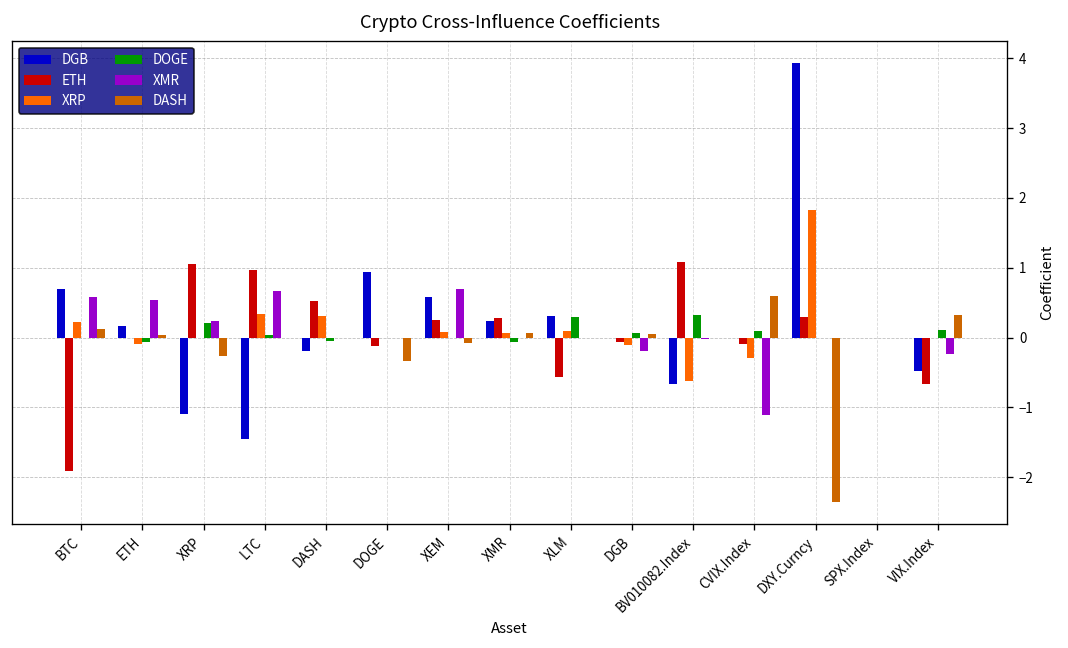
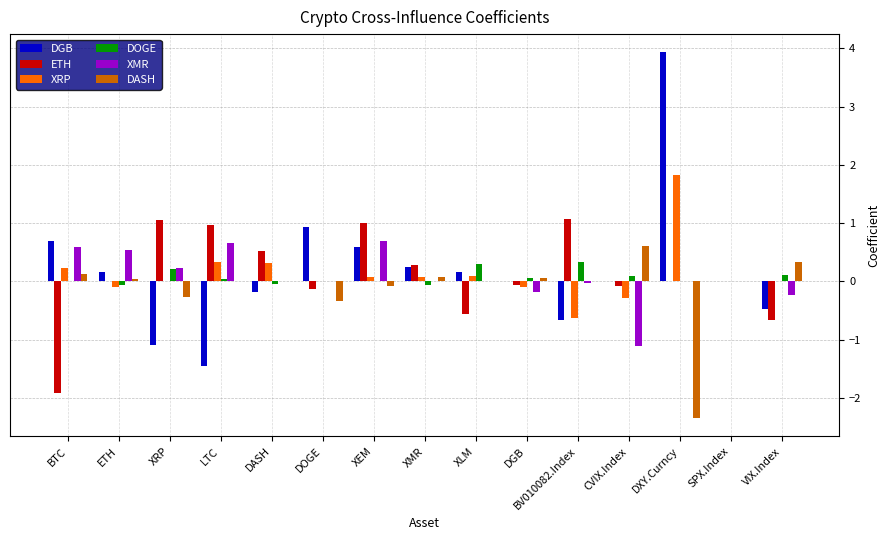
  {
    "DGB": {
      "BTC": 0.7,
      "ETH": 0.2,
      "XRP": -1.1,
      "LTC": -1.5,
      "DASH": -0.2,
      "DOGE": 0.9,
      "XEM": 0.6,
      "XMR": 0.2,
-     "XLM": 0.3,
+     "XLM": 0.2,
      "DGB": 0.0,
      "BV010082.Index": -0.7,
      "CVIX.Index": 0.0,
      "DXY.Curncy": 3.9,
      "SPX.Index": 0.0,
      "VIX.Index": -0.5
    },
    "ETH": {
      "BTC": -1.9,
      "ETH": 0.0,
      "XRP": 1.1,
      "LTC": 1.0,
      "DASH": 0.5,
      "DOGE": -0.1,
-     "XEM": 0.2,
+     "XEM": 1.0,
      "XMR": 0.3,
      "XLM": -0.6,
      "DGB": -0.1,
      "BV010082.Index": 1.1,
      "CVIX.Index": -0.1,
-     "DXY.Curncy": 0.3,
+     "DXY.Curncy": 0.0,
      "SPX.Index": 0.0,
      "VIX.Index": -0.7
    },
    "DOGE": {
      "BTC": 0.0,
      "ETH": -0.1,
      "XRP": 0.2,
      "DASH": -0.1,
      "DOGE": 0.0,
      "XEM": 0.0,
      "XMR": -0.1,
      "XLM": 0.3,
      "DGB": 0.1,
      "BV010082.Index": 0.3,
      "CVIX.Index": 0.1,
      "DXY.Curncy": 0.0,
      "SPX.Index": 0.0,
      "VIX.Index": 0.1
    },
    "XMR": {
      "BTC": 0.6,
      "ETH": 0.5,
      "XRP": 0.2,
      "LTC": 0.7,
      "DASH": 0.0,
      "DOGE": 0.0,
      "XEM": 0.7,
      "XMR": 0.0,
      "XLM": 0.0,
      "DGB": -0.2,
      "CVIX.Index": -1.1,
      "DXY.Curncy": 0.0,
      "SPX.Index": 0.0,
      "VIX.Index": -0.2
    }
  }
